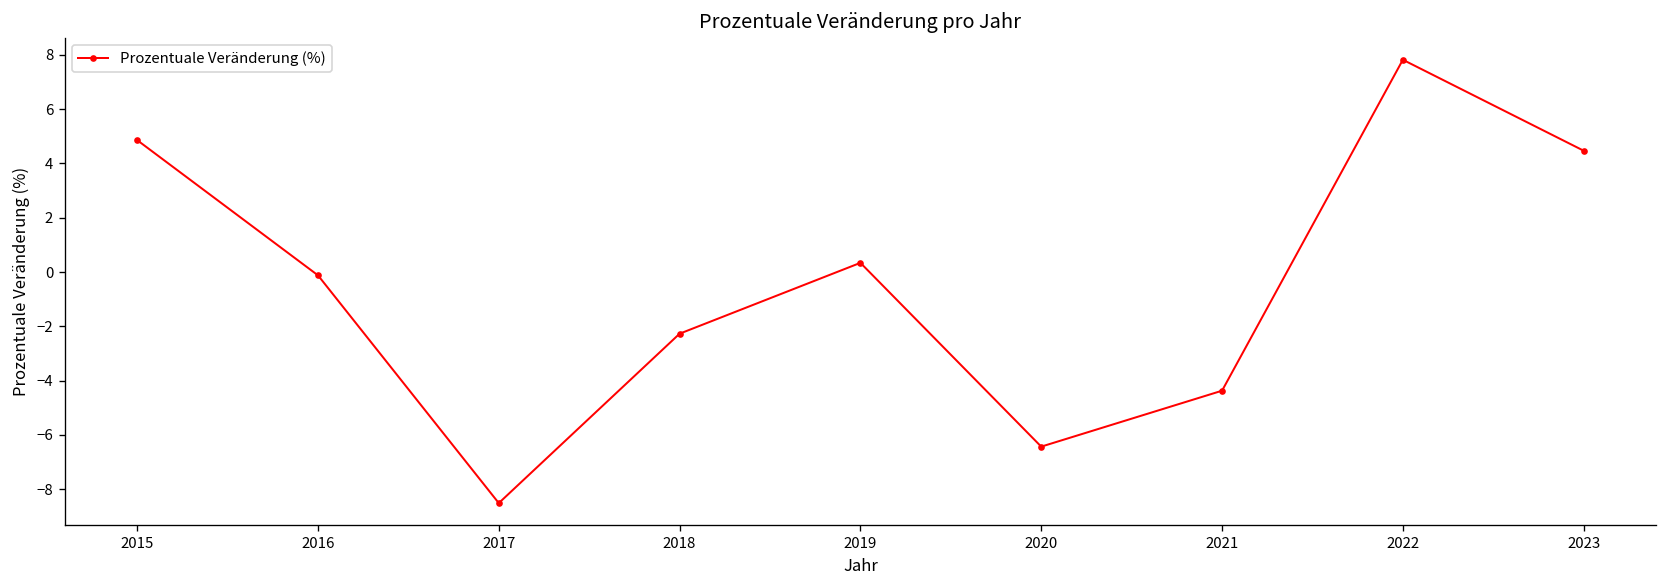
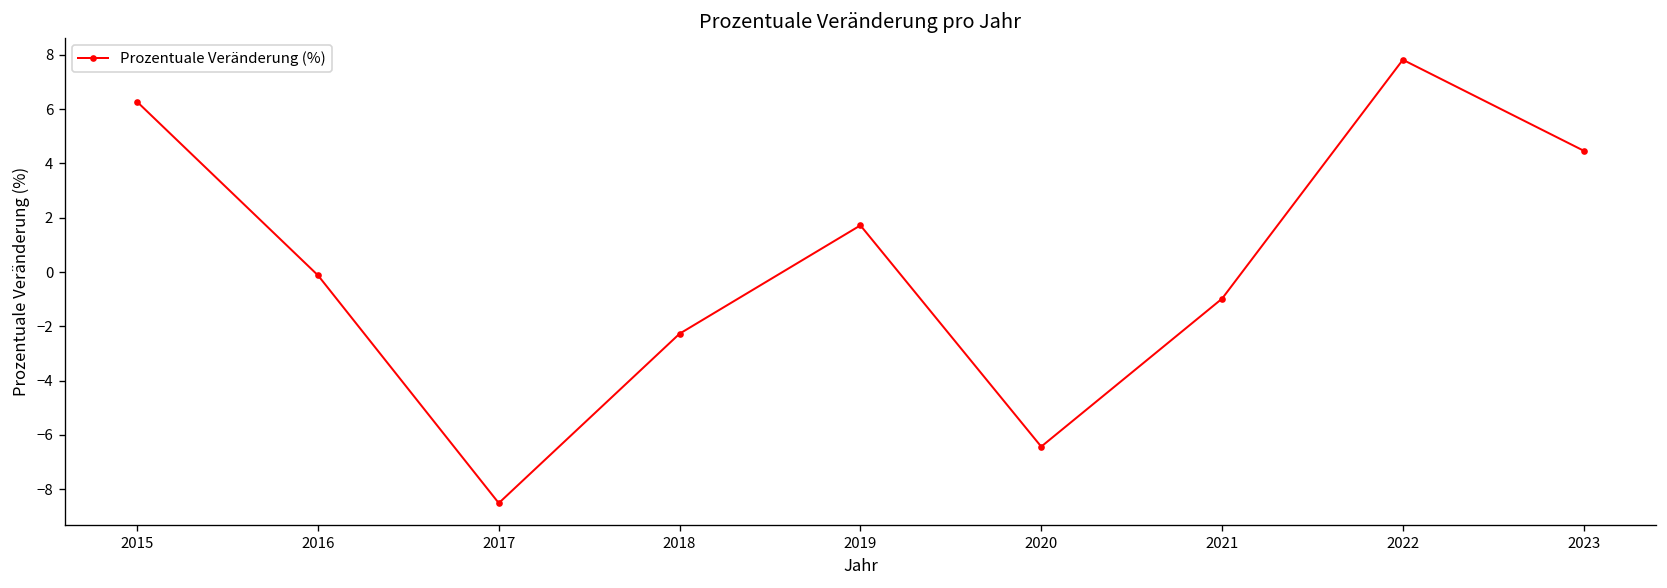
  {
-   "2015": 4.9,
+   "2015": 6.3,
    "2016": -0.1,
    "2017": -8.5,
    "2018": -2.3,
-   "2019": 0.3,
+   "2019": 1.7,
    "2020": -6.4,
-   "2021": -4.4,
+   "2021": -1.0,
    "2022": 7.8,
    "2023": 4.5
  }
